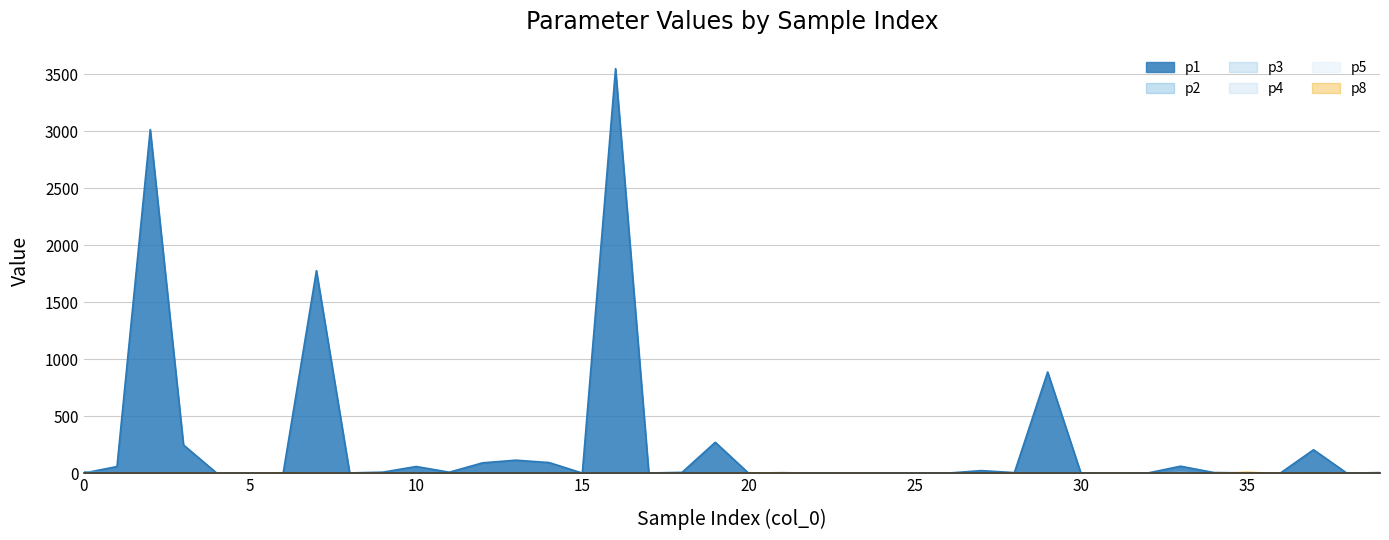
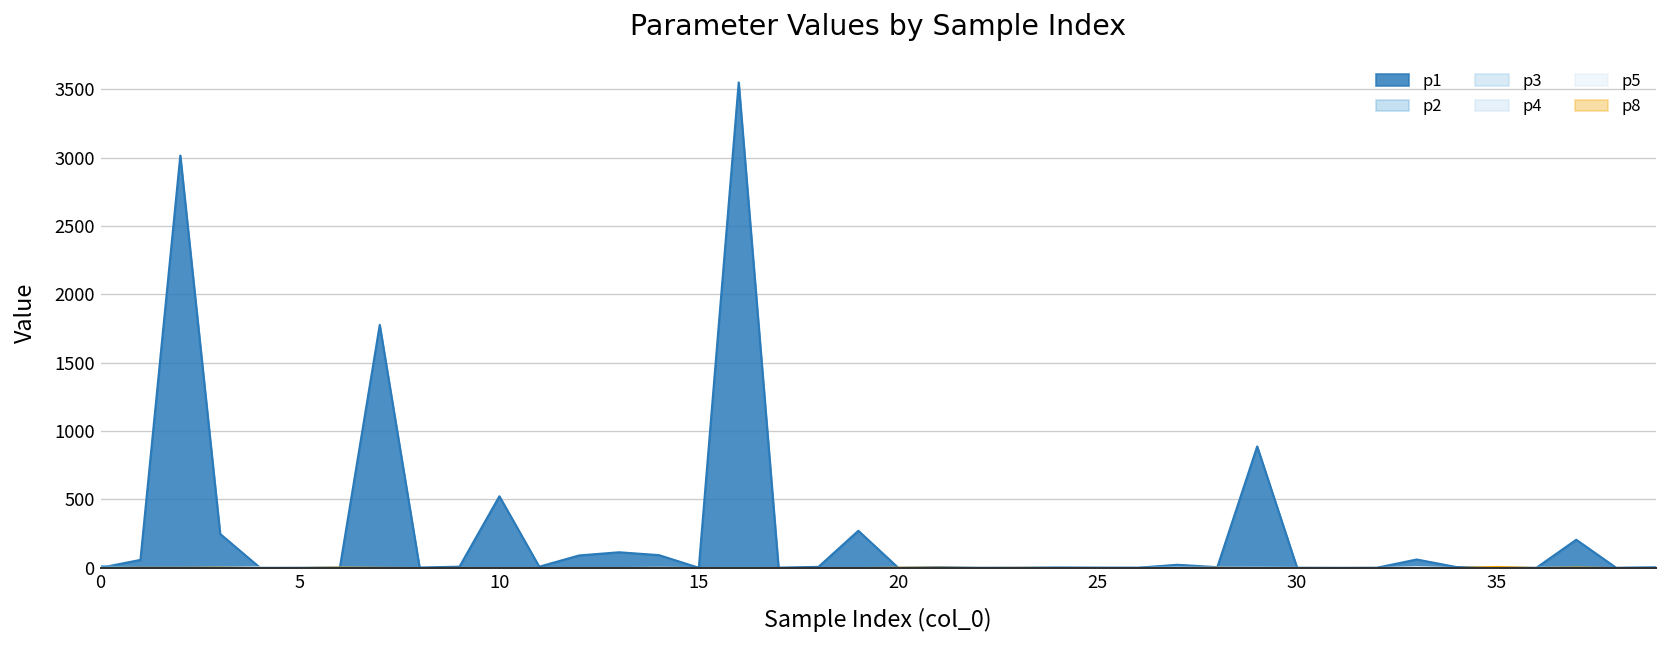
  {
    "p1": {
-     "10": 60
+     "10": 520
    }
  }
